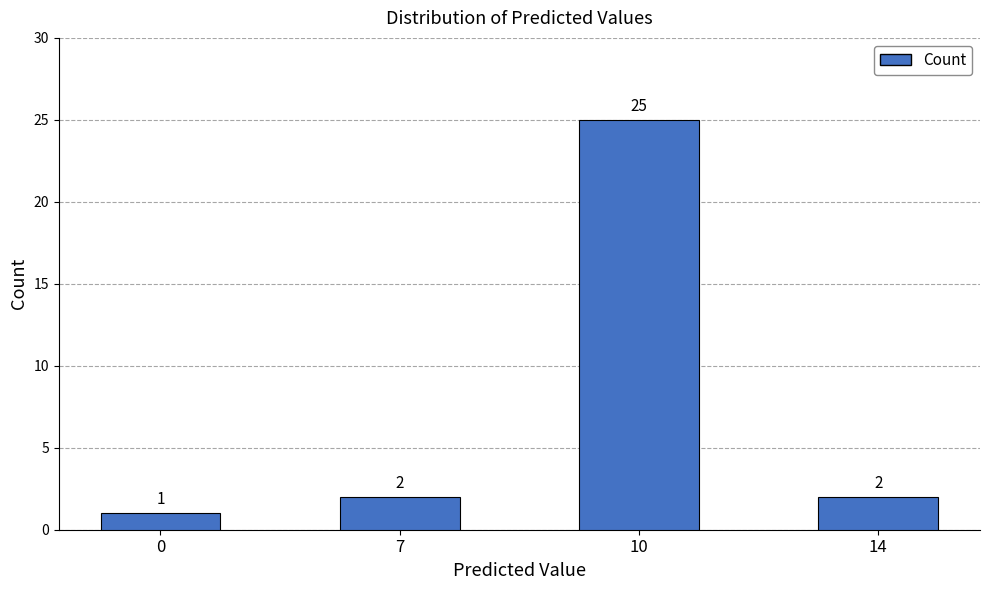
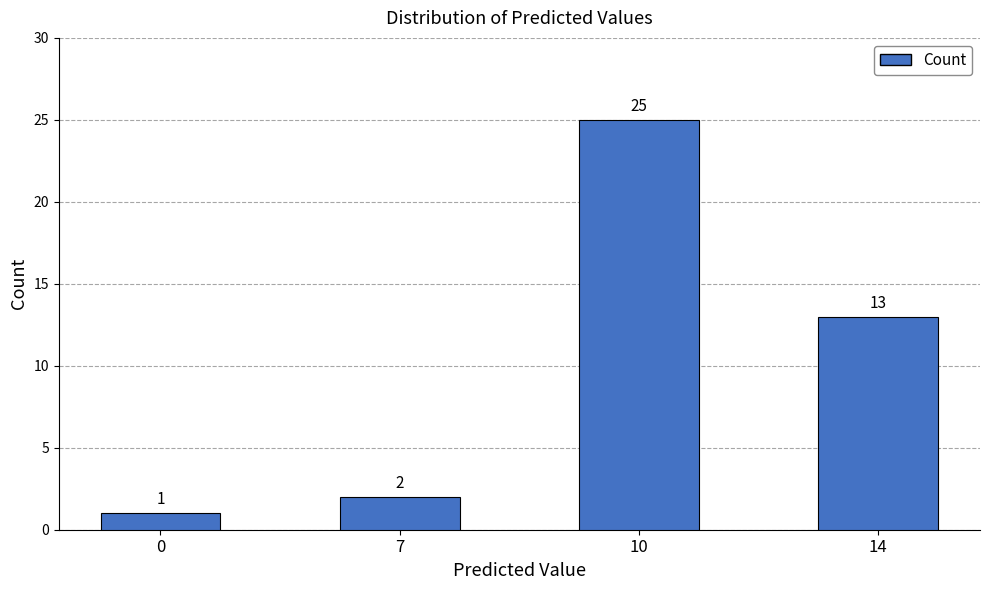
  {
    "0": 1,
    "7": 2,
    "10": 25,
-   "14": 2
+   "14": 13
  }
